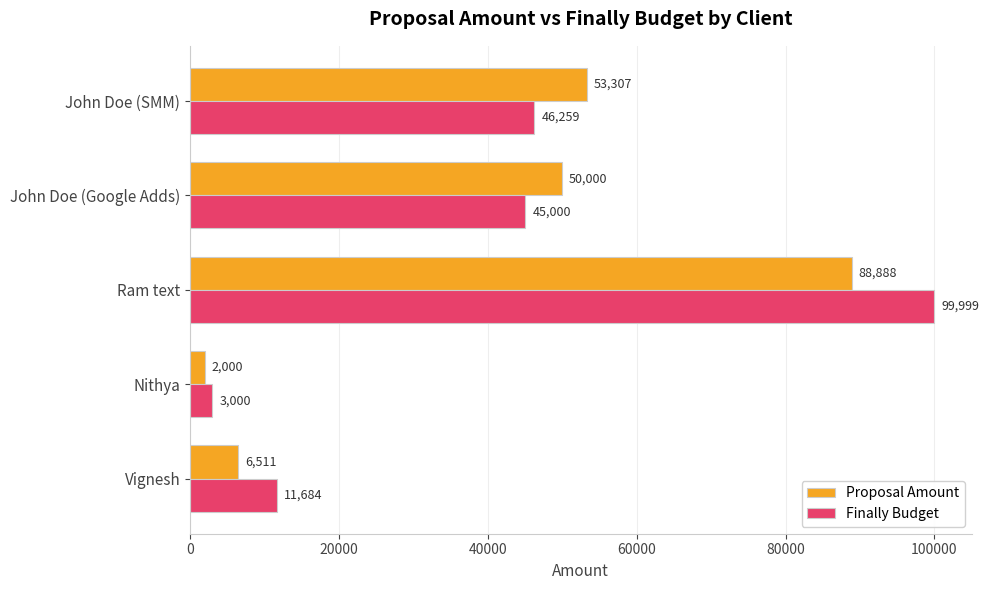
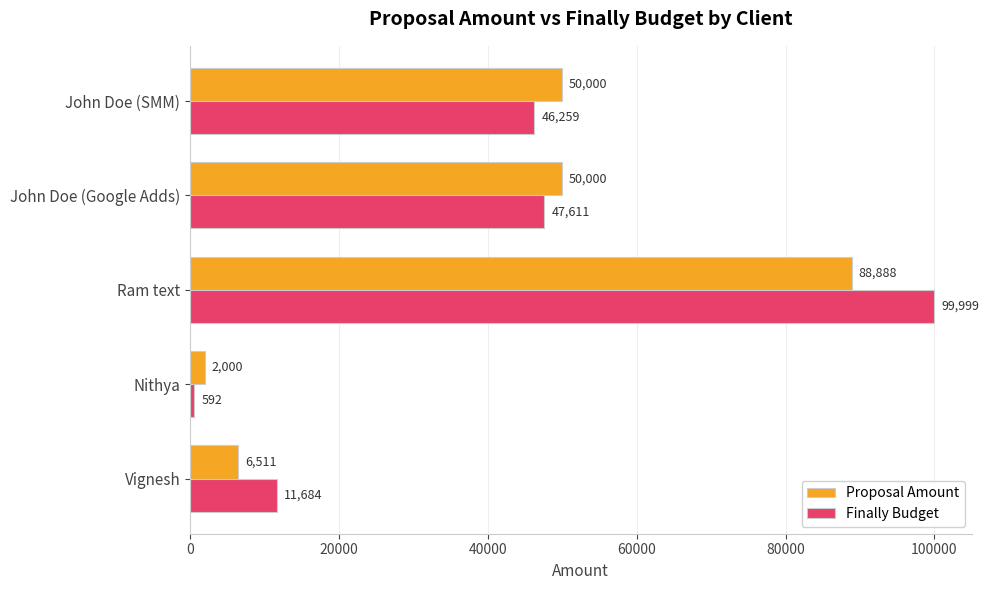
  {
    "Proposal Amount": {
-     "John Doe (SMM)": "53,307",
+     "John Doe (SMM)": "50,000",
      "John Doe (Google Adds)": "50,000",
      "Ram text": "88,888",
      "Nithya": "2,000",
      "Vignesh": "6,511"
    },
    "Finally Budget": {
      "John Doe (SMM)": "46,259",
-     "John Doe (Google Adds)": "45,000",
+     "John Doe (Google Adds)": "47,611",
      "Ram text": "99,999",
-     "Nithya": "3,000",
+     "Nithya": "592",
      "Vignesh": "11,684"
    }
  }
